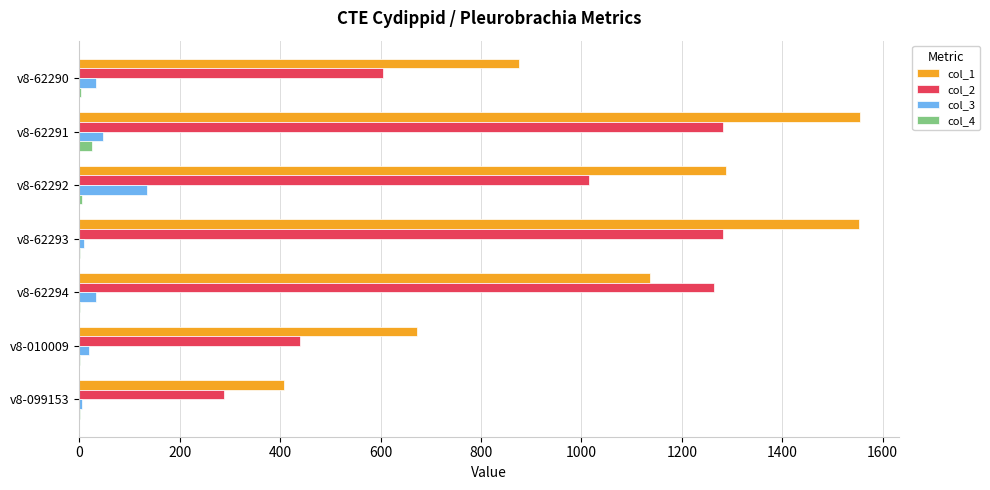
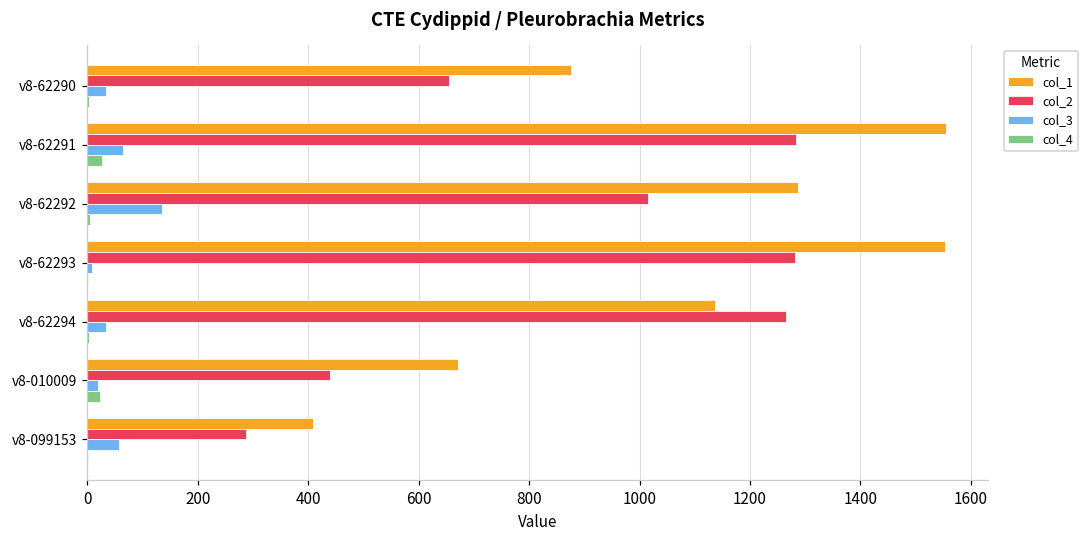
  {
    "col_1": {
      "v8-62290": 880,
      "v8-62291": 1550,
      "v8-62292": 1290,
      "v8-62293": 1550,
      "v8-62294": 1140,
      "v8-010009": 670,
      "v8-099153": 410
    },
    "col_2": {
-     "v8-62290": 610,
+     "v8-62290": 650,
      "v8-62291": 1280,
      "v8-62292": 1020,
      "v8-62293": 1280,
      "v8-62294": 1260,
      "v8-010009": 440,
      "v8-099153": 290
    },
    "col_3": {
      "v8-62290": 30,
-     "v8-62291": 50,
+     "v8-62291": 60,
      "v8-62292": 130,
      "v8-62293": 10,
      "v8-62294": 30,
      "v8-010009": 20,
-     "v8-099153": 0
+     "v8-099153": 60
    },
    "col_4": {
      "v8-62291": 30,
-     "v8-010009": 0
+     "v8-010009": 20
    }
  }
